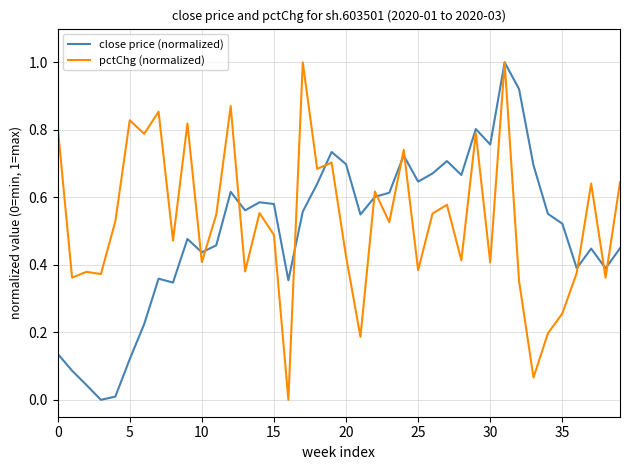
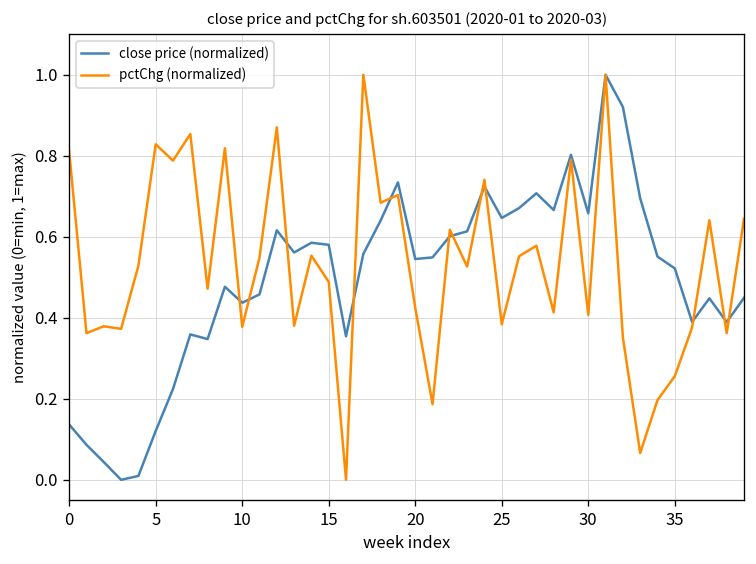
  {
    "close price (normalized)": {
      "0": 0.14,
      "5": 0.12,
      "10": 0.44,
      "15": 0.58,
-     "20": 0.70,
+     "20": 0.55,
      "25": 0.65,
-     "30": 0.76,
+     "30": 0.66,
      "35": 0.52
    },
    "pctChg (normalized)": {
      "0": 0.81,
      "5": 0.83,
-     "10": 0.41,
+     "10": 0.38,
      "15": 0.49,
      "20": 0.42,
      "25": 0.38,
      "30": 0.41,
      "35": 0.26
    }
  }
